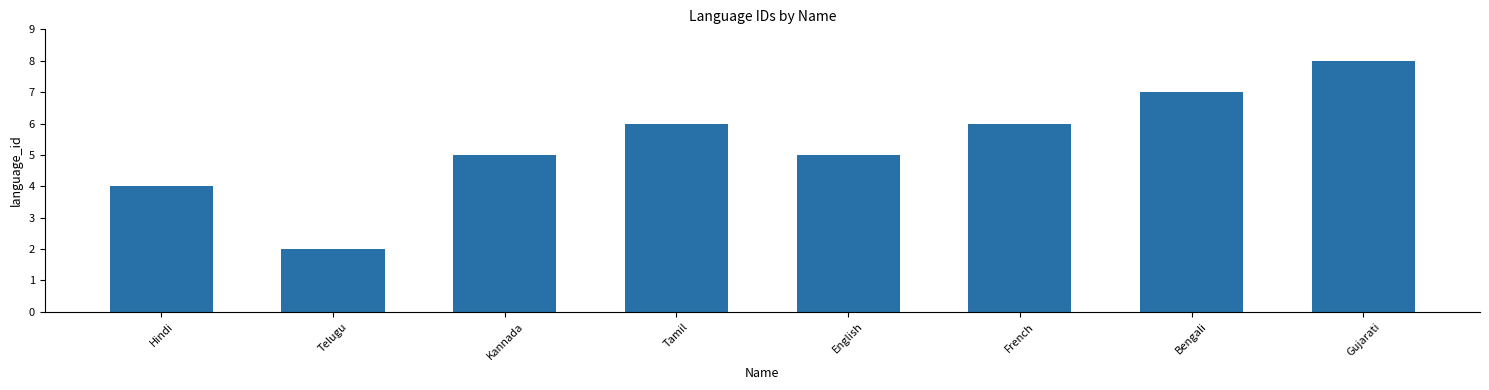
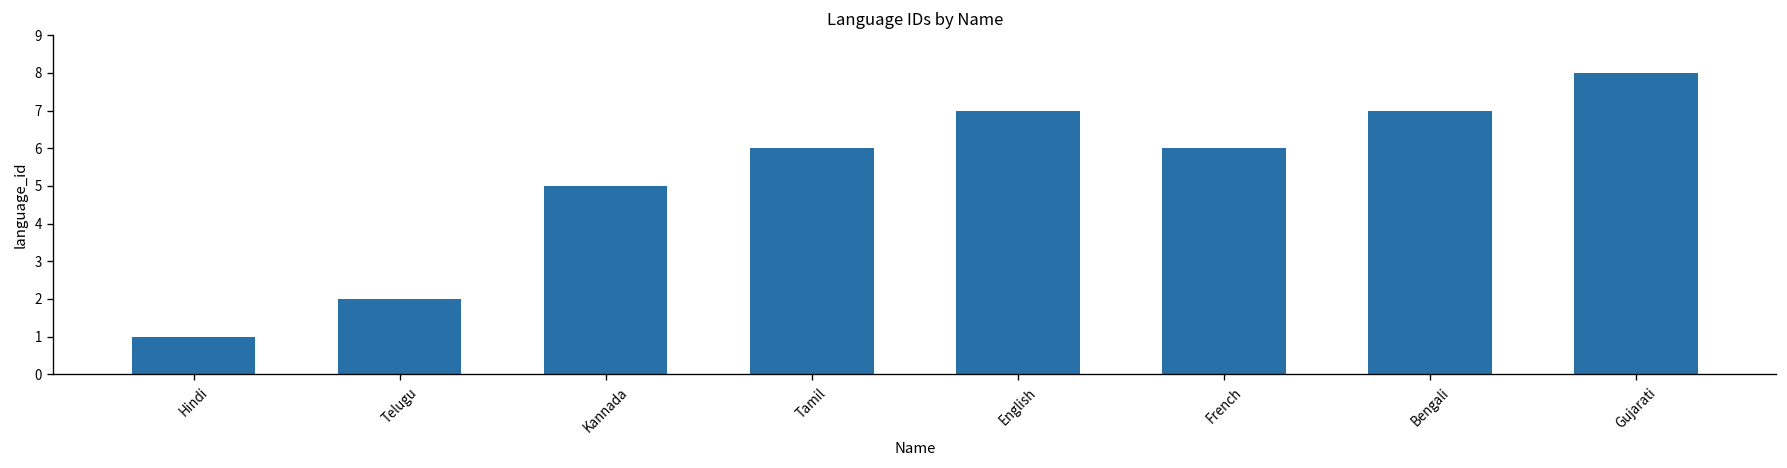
  {
-   "Hindi": 4,
+   "Hindi": 1,
    "Telugu": 2,
    "Kannada": 5,
    "Tamil": 6,
-   "English": 5,
+   "English": 7,
    "French": 6,
    "Bengali": 7,
    "Gujarati": 8
  }
